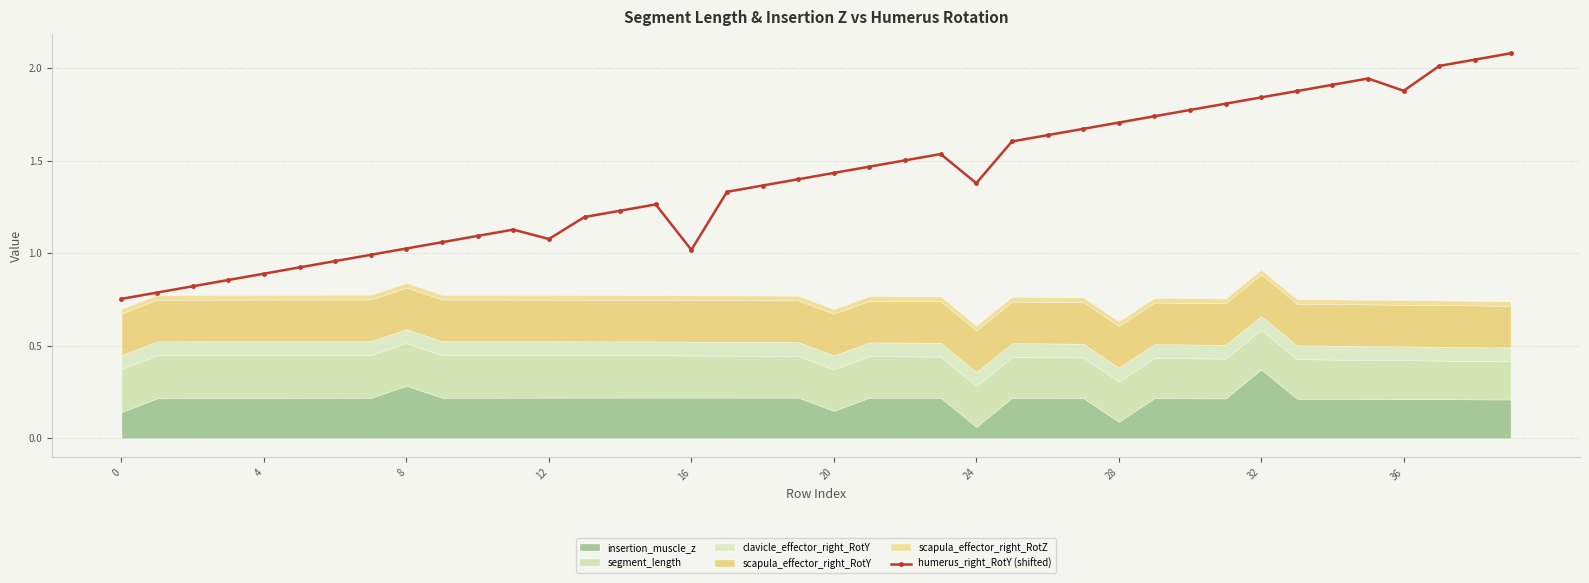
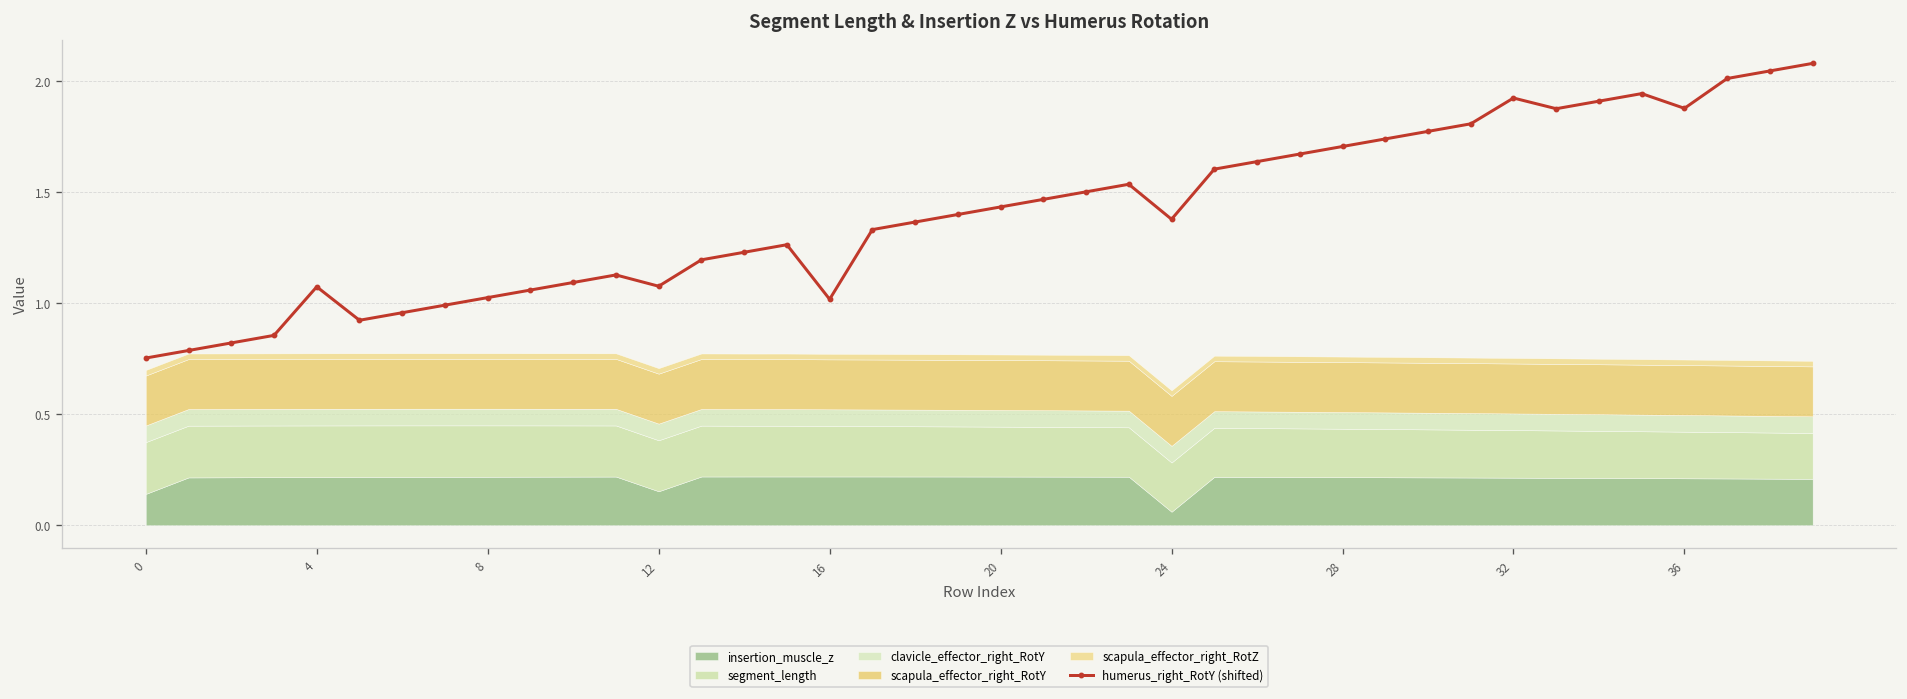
  {
    "humerus_right_RotY (shifted)": {
      "0": 0.75,
-     "4": 0.89,
+     "4": 1.07,
      "8": 1.03,
      "12": 1.08,
      "16": 1.02,
      "20": 1.43,
      "24": 1.38,
      "28": 1.71,
-     "32": 1.84,
+     "32": 1.92,
      "36": 1.88
    },
    "insertion_muscle_z": {
      "0": 0.14,
      "4": 0.22,
-     "8": 0.28,
-     "12": 0.22,
+     "8": 0.22,
+     "12": 0.15,
      "16": 0.22,
-     "20": 0.15,
+     "20": 0.22,
      "24": 0.06,
-     "28": 0.09,
-     "32": 0.37,
+     "28": 0.22,
+     "32": 0.21,
      "36": 0.21
    }
  }
